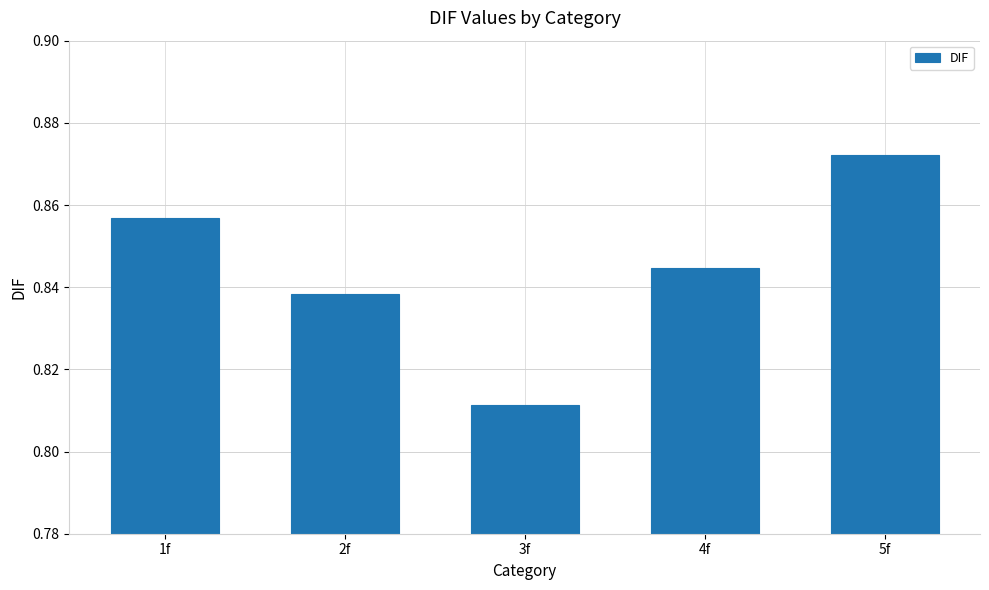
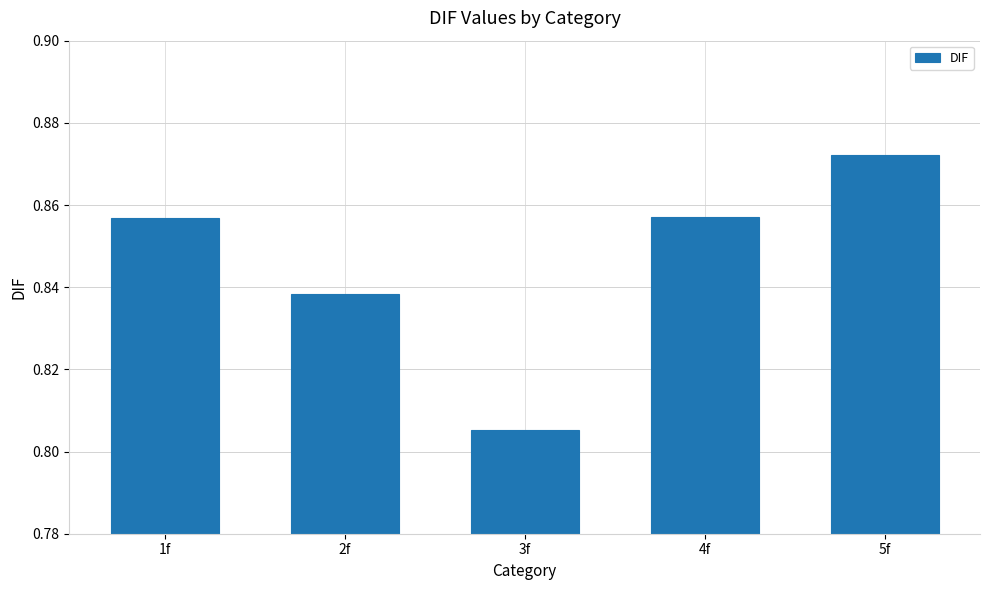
  {
    "1f": 0.857,
    "2f": 0.838,
-   "3f": 0.811,
-   "4f": 0.845,
+   "3f": 0.805,
+   "4f": 0.857,
    "5f": 0.872
  }
